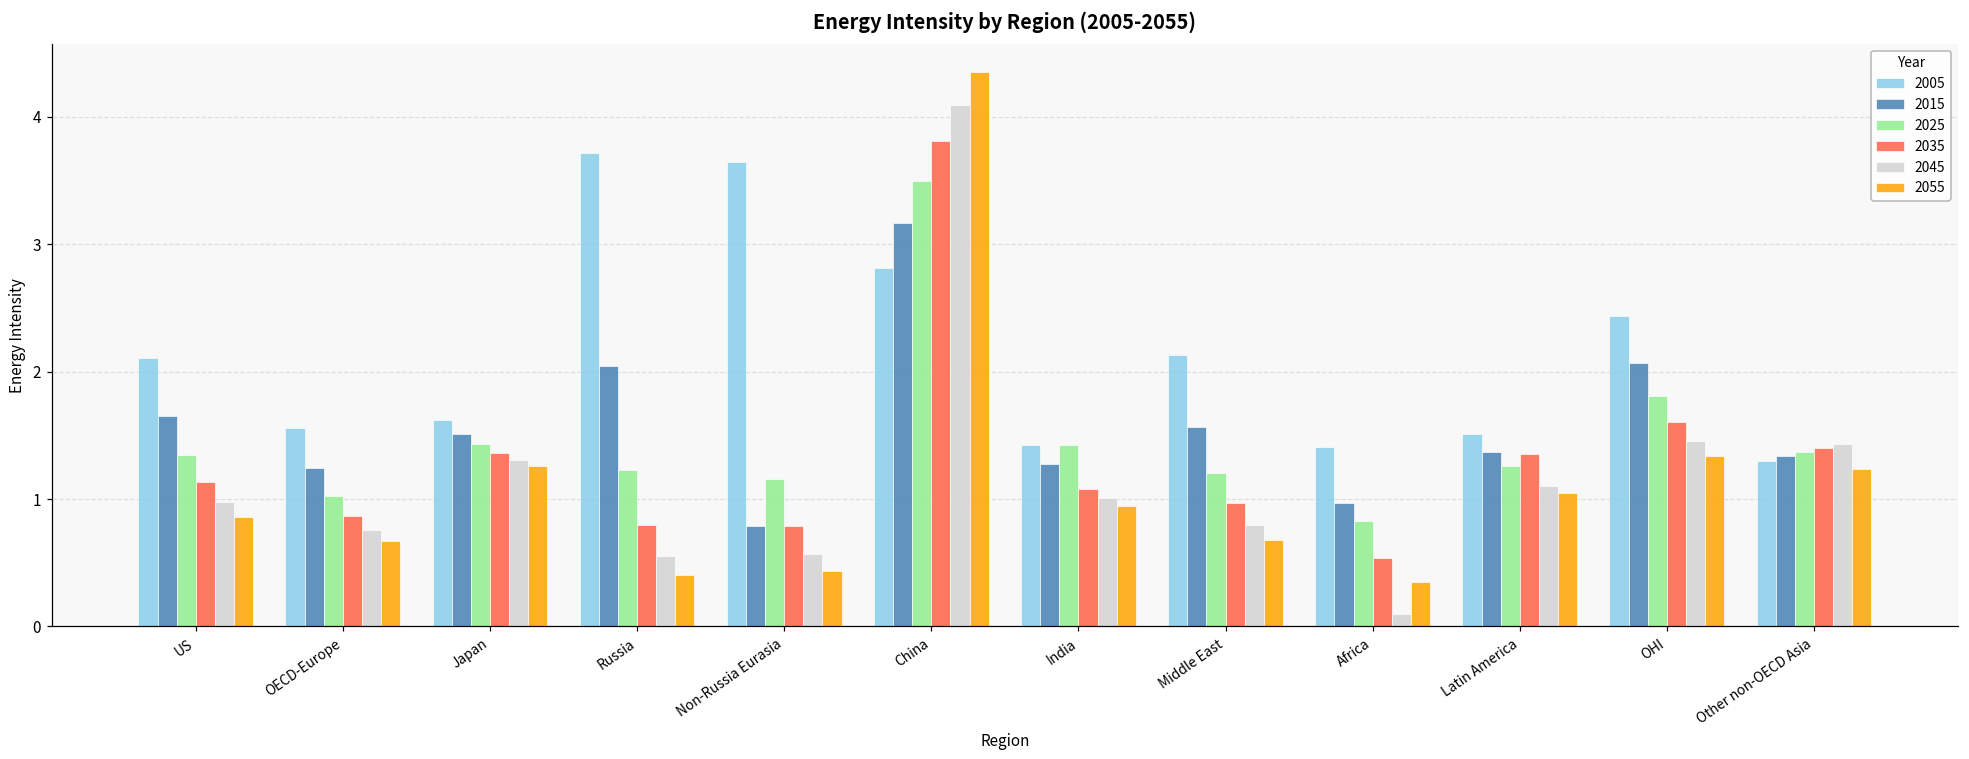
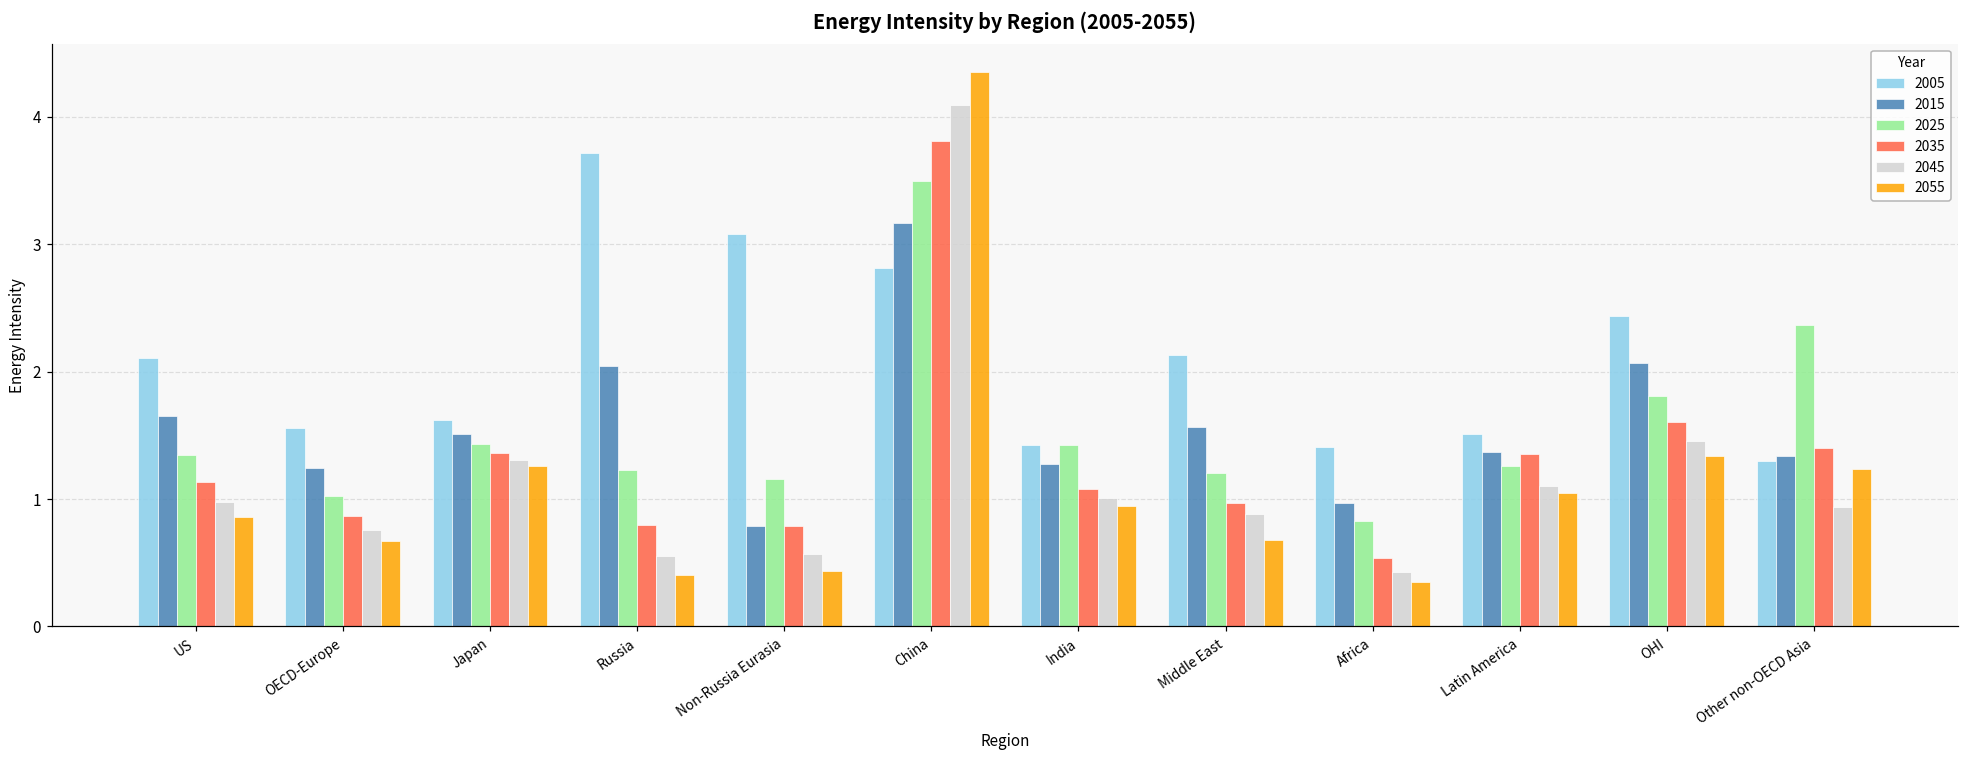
  {
    "2005": {
      "US": 2.10,
      "OECD-Europe": 1.56,
      "Japan": 1.62,
      "Russia": 3.72,
-     "Non-Russia Eurasia": 3.65,
+     "Non-Russia Eurasia": 3.08,
      "China": 2.81,
      "India": 1.43,
      "Middle East": 2.13,
      "Africa": 1.41,
      "Latin America": 1.51,
      "OHI": 2.43,
      "Other non-OECD Asia": 1.29
    },
    "2015": {
      "US": 1.65,
      "OECD-Europe": 1.24,
      "Japan": 1.51,
      "Russia": 2.04,
      "Non-Russia Eurasia": 0.79,
      "China": 3.16,
      "India": 1.28,
      "Middle East": 1.56,
      "Africa": 0.97,
      "Latin America": 1.37,
      "OHI": 2.07,
      "Other non-OECD Asia": 1.34
    },
    "2025": {
      "US": 1.35,
      "OECD-Europe": 1.02,
      "Japan": 1.43,
      "Russia": 1.23,
      "Non-Russia Eurasia": 1.16,
      "China": 3.50,
      "India": 1.42,
      "Middle East": 1.20,
      "Africa": 0.83,
      "Latin America": 1.26,
      "OHI": 1.81,
-     "Other non-OECD Asia": 1.37
+     "Other non-OECD Asia": 2.37
    },
    "2035": {
      "US": 1.13,
      "OECD-Europe": 0.87,
      "Japan": 1.36,
      "Russia": 0.80,
      "Non-Russia Eurasia": 0.79,
      "China": 3.81,
      "India": 1.07,
      "Middle East": 0.96,
      "Africa": 0.53,
      "Latin America": 1.35,
      "OHI": 1.61,
      "Other non-OECD Asia": 1.40
    },
    "2045": {
      "US": 0.98,
      "OECD-Europe": 0.75,
      "Japan": 1.31,
      "Russia": 0.55,
      "Non-Russia Eurasia": 0.57,
      "China": 4.10,
      "India": 1.00,
-     "Middle East": 0.80,
-     "Africa": 0.10,
+     "Middle East": 0.88,
+     "Africa": 0.42,
      "Latin America": 1.10,
      "OHI": 1.46,
-     "Other non-OECD Asia": 1.43
+     "Other non-OECD Asia": 0.94
    },
    "2055": {
      "US": 0.86,
      "OECD-Europe": 0.67,
      "Japan": 1.26,
      "Russia": 0.40,
      "Non-Russia Eurasia": 0.43,
      "China": 4.36,
      "India": 0.95,
      "Middle East": 0.68,
      "Africa": 0.35,
      "Latin America": 1.05,
      "OHI": 1.34,
      "Other non-OECD Asia": 1.24
    }
  }
